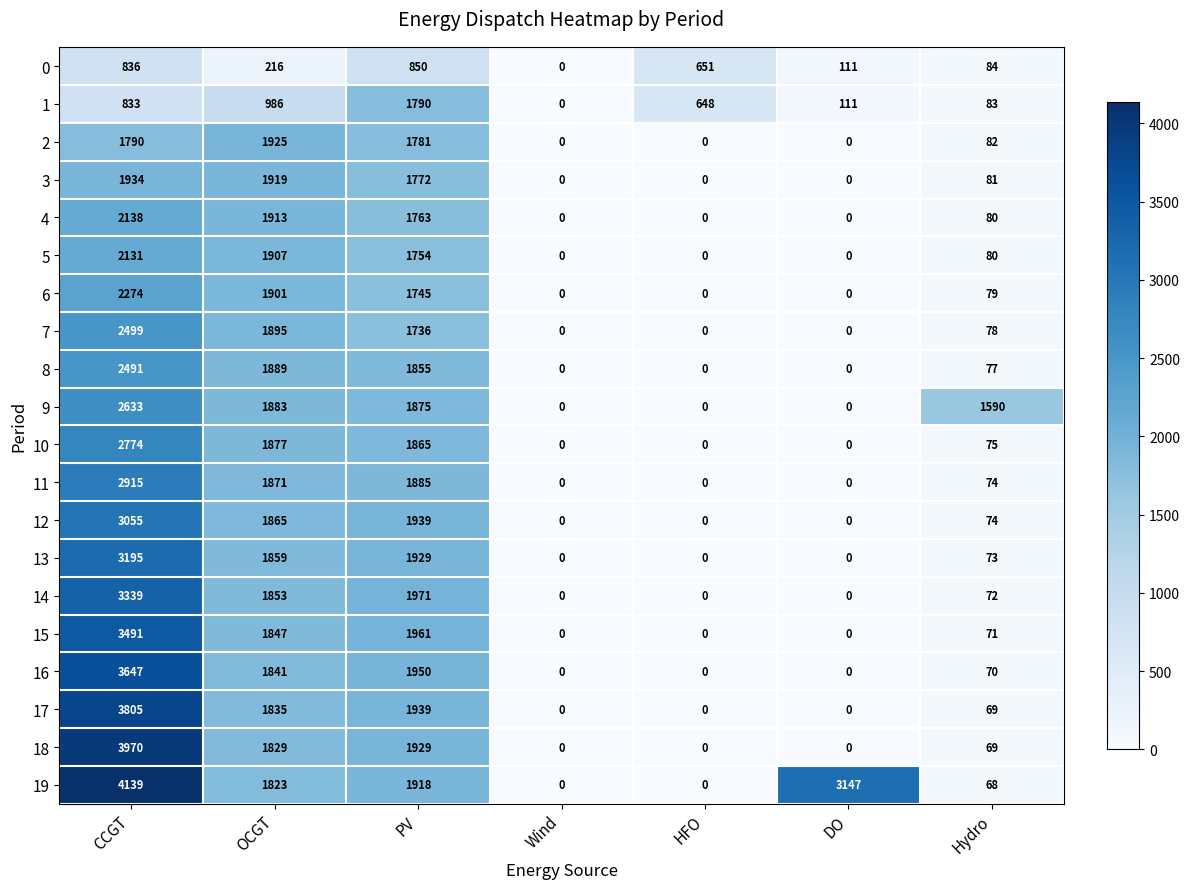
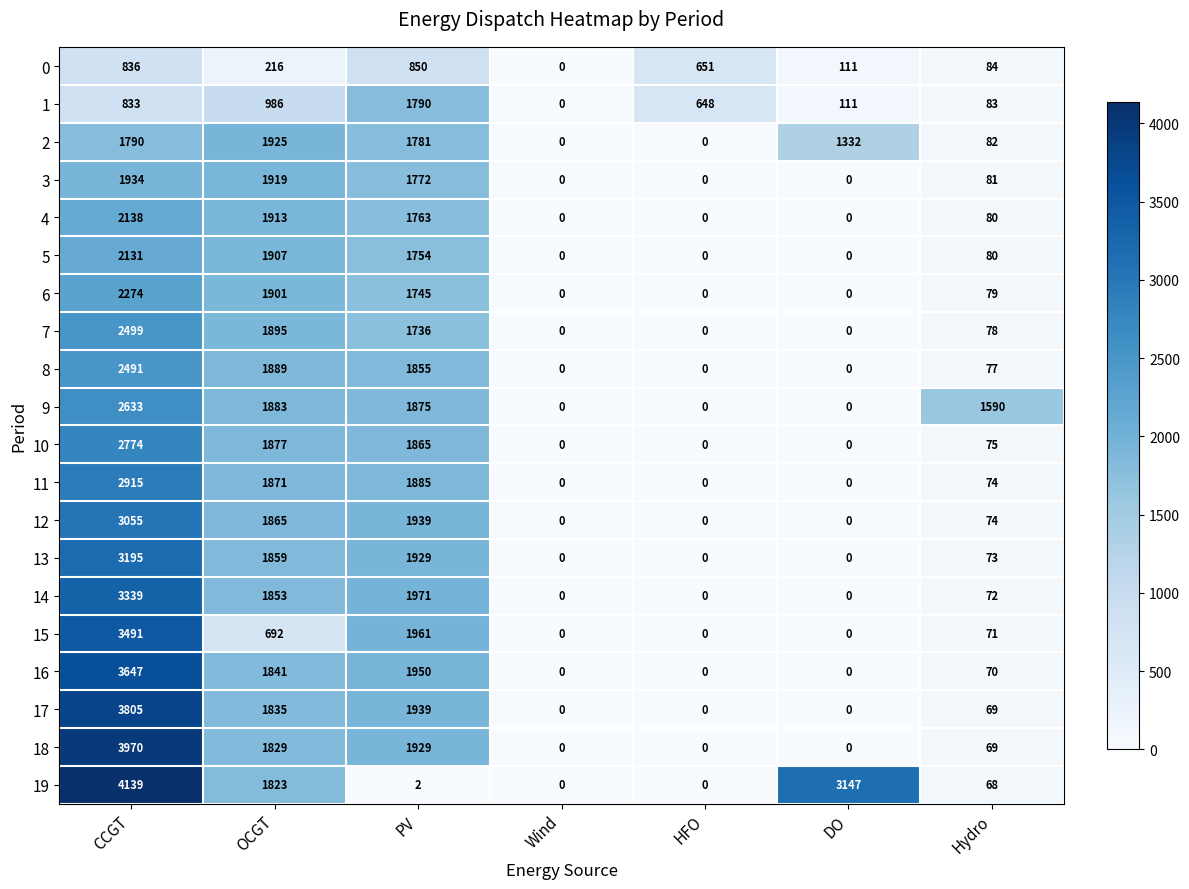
  {
    "0": {
      "CCGT": 836,
      "OCGT": 216,
      "PV": 850,
      "Wind": 0,
      "HFO": 651,
      "DO": 111,
      "Hydro": 84
    },
    "1": {
      "CCGT": 833,
      "OCGT": 986,
      "PV": 1790,
      "Wind": 0,
      "HFO": 648,
      "DO": 111,
      "Hydro": 83
    },
    "2": {
      "CCGT": 1790,
      "OCGT": 1925,
      "PV": 1781,
      "Wind": 0,
      "HFO": 0,
-     "DO": 0,
+     "DO": 1332,
      "Hydro": 82
    },
    "3": {
      "CCGT": 1934,
      "OCGT": 1919,
      "PV": 1772,
      "Wind": 0,
      "HFO": 0,
      "DO": 0,
      "Hydro": 81
    },
    "4": {
      "CCGT": 2138,
      "OCGT": 1913,
      "PV": 1763,
      "Wind": 0,
      "HFO": 0,
      "DO": 0,
      "Hydro": 80
    },
    "5": {
      "CCGT": 2131,
      "OCGT": 1907,
      "PV": 1754,
      "Wind": 0,
      "HFO": 0,
      "DO": 0,
      "Hydro": 80
    },
    "6": {
      "CCGT": 2274,
      "OCGT": 1901,
      "PV": 1745,
      "Wind": 0,
      "HFO": 0,
      "DO": 0,
      "Hydro": 79
    },
    "7": {
      "CCGT": 2499,
      "OCGT": 1895,
      "PV": 1736,
      "Wind": 0,
      "HFO": 0,
      "DO": 0,
      "Hydro": 78
    },
    "8": {
      "CCGT": 2491,
      "OCGT": 1889,
      "PV": 1855,
      "Wind": 0,
      "HFO": 0,
      "DO": 0,
      "Hydro": 77
    },
    "9": {
      "CCGT": 2633,
      "OCGT": 1883,
      "PV": 1875,
      "Wind": 0,
      "HFO": 0,
      "DO": 0,
      "Hydro": 1590
    },
    "10": {
      "CCGT": 2774,
      "OCGT": 1877,
      "PV": 1865,
      "Wind": 0,
      "HFO": 0,
      "DO": 0,
      "Hydro": 75
    },
    "11": {
      "CCGT": 2915,
      "OCGT": 1871,
      "PV": 1885,
      "Wind": 0,
      "HFO": 0,
      "DO": 0,
      "Hydro": 74
    },
    "12": {
      "CCGT": 3055,
      "OCGT": 1865,
      "PV": 1939,
      "Wind": 0,
      "HFO": 0,
      "DO": 0,
      "Hydro": 74
    },
    "13": {
      "CCGT": 3195,
      "OCGT": 1859,
      "PV": 1929,
      "Wind": 0,
      "HFO": 0,
      "DO": 0,
      "Hydro": 73
    },
    "14": {
      "CCGT": 3339,
      "OCGT": 1853,
      "PV": 1971,
      "Wind": 0,
      "HFO": 0,
      "DO": 0,
      "Hydro": 72
    },
    "15": {
      "CCGT": 3491,
-     "OCGT": 1847,
+     "OCGT": 692,
      "PV": 1961,
      "Wind": 0,
      "HFO": 0,
      "DO": 0,
      "Hydro": 71
    },
    "16": {
      "CCGT": 3647,
      "OCGT": 1841,
      "PV": 1950,
      "Wind": 0,
      "HFO": 0,
      "DO": 0,
      "Hydro": 70
    },
    "17": {
      "CCGT": 3805,
      "OCGT": 1835,
      "PV": 1939,
      "Wind": 0,
      "HFO": 0,
      "DO": 0,
      "Hydro": 69
    },
    "18": {
      "CCGT": 3970,
      "OCGT": 1829,
      "PV": 1929,
      "Wind": 0,
      "HFO": 0,
      "DO": 0,
      "Hydro": 69
    },
    "19": {
      "CCGT": 4139,
      "OCGT": 1823,
-     "PV": 1918,
+     "PV": 2,
      "Wind": 0,
      "HFO": 0,
      "DO": 3147,
      "Hydro": 68
    }
  }
